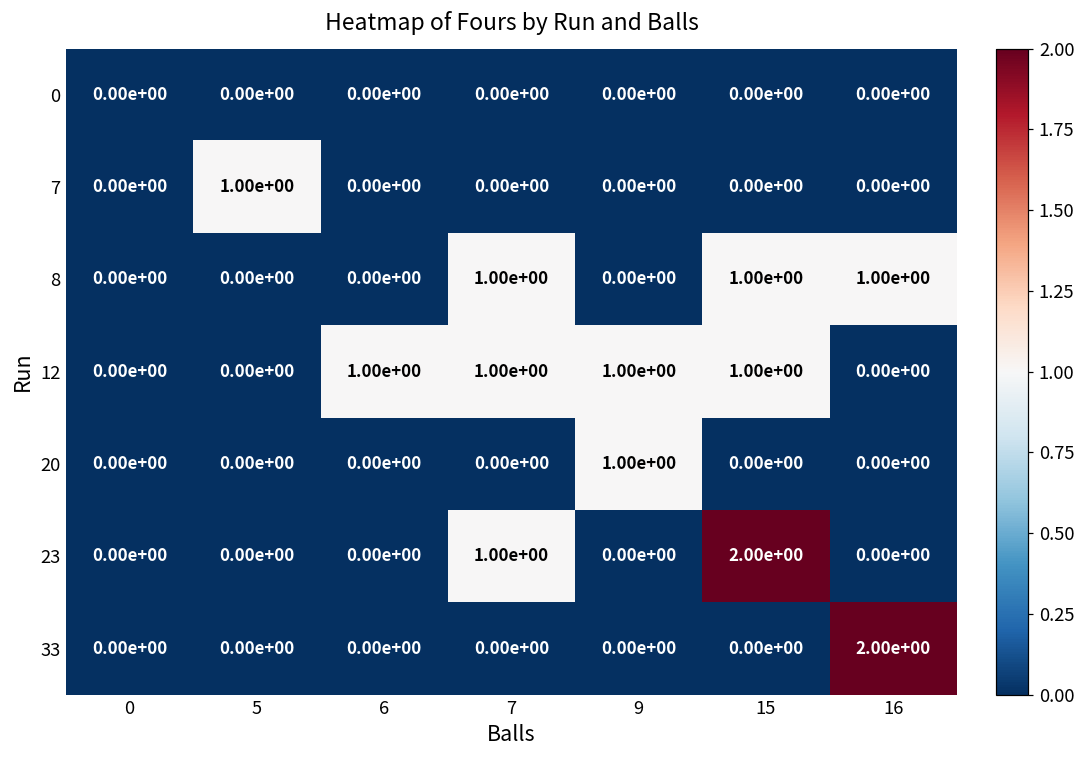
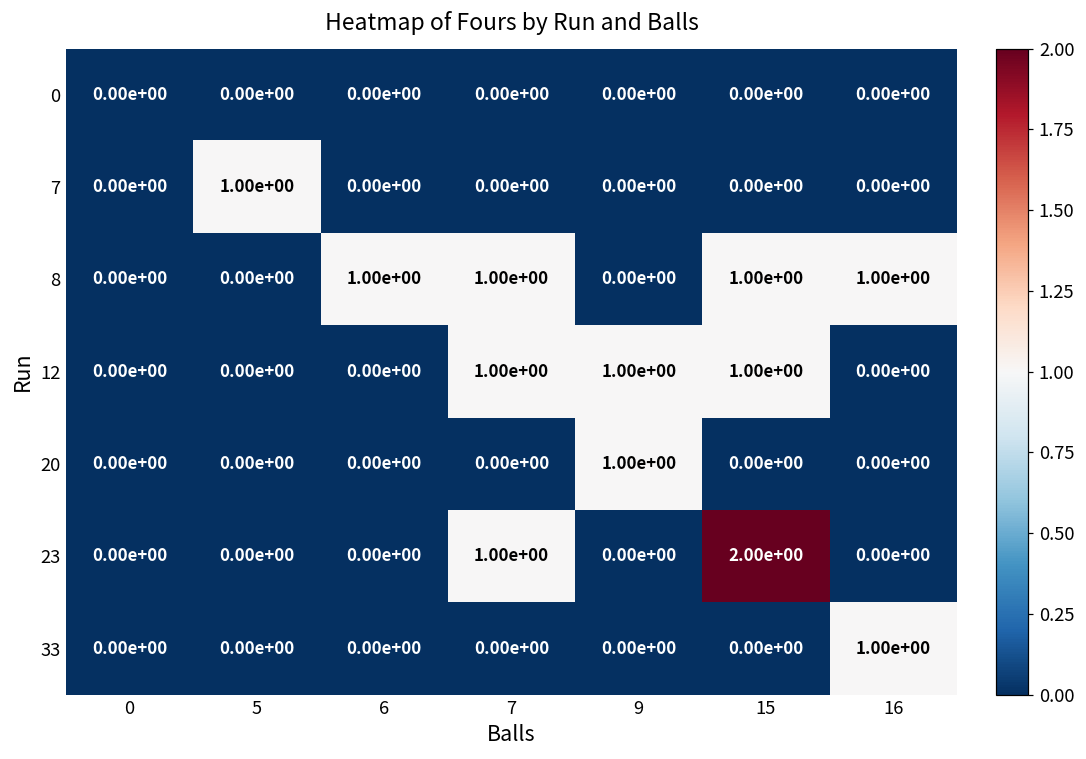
  {
    "0": {
      "0": "0.00e+00",
      "5": "0.00e+00",
      "6": "0.00e+00",
      "7": "0.00e+00",
      "9": "0.00e+00",
      "15": "0.00e+00",
      "16": "0.00e+00"
    },
    "7": {
      "0": "0.00e+00",
      "5": "1.00e+00",
      "6": "0.00e+00",
      "7": "0.00e+00",
      "9": "0.00e+00",
      "15": "0.00e+00",
      "16": "0.00e+00"
    },
    "8": {
      "0": "0.00e+00",
      "5": "0.00e+00",
-     "6": "0.00e+00",
+     "6": "1.00e+00",
      "7": "1.00e+00",
      "9": "0.00e+00",
      "15": "1.00e+00",
      "16": "1.00e+00"
    },
    "12": {
      "0": "0.00e+00",
      "5": "0.00e+00",
-     "6": "1.00e+00",
+     "6": "0.00e+00",
      "7": "1.00e+00",
      "9": "1.00e+00",
      "15": "1.00e+00",
      "16": "0.00e+00"
    },
    "20": {
      "0": "0.00e+00",
      "5": "0.00e+00",
      "6": "0.00e+00",
      "7": "0.00e+00",
      "9": "1.00e+00",
      "15": "0.00e+00",
      "16": "0.00e+00"
    },
    "23": {
      "0": "0.00e+00",
      "5": "0.00e+00",
      "6": "0.00e+00",
      "7": "1.00e+00",
      "9": "0.00e+00",
      "15": "2.00e+00",
      "16": "0.00e+00"
    },
    "33": {
      "0": "0.00e+00",
      "5": "0.00e+00",
      "6": "0.00e+00",
      "7": "0.00e+00",
      "9": "0.00e+00",
      "15": "0.00e+00",
-     "16": "2.00e+00"
+     "16": "1.00e+00"
    }
  }
